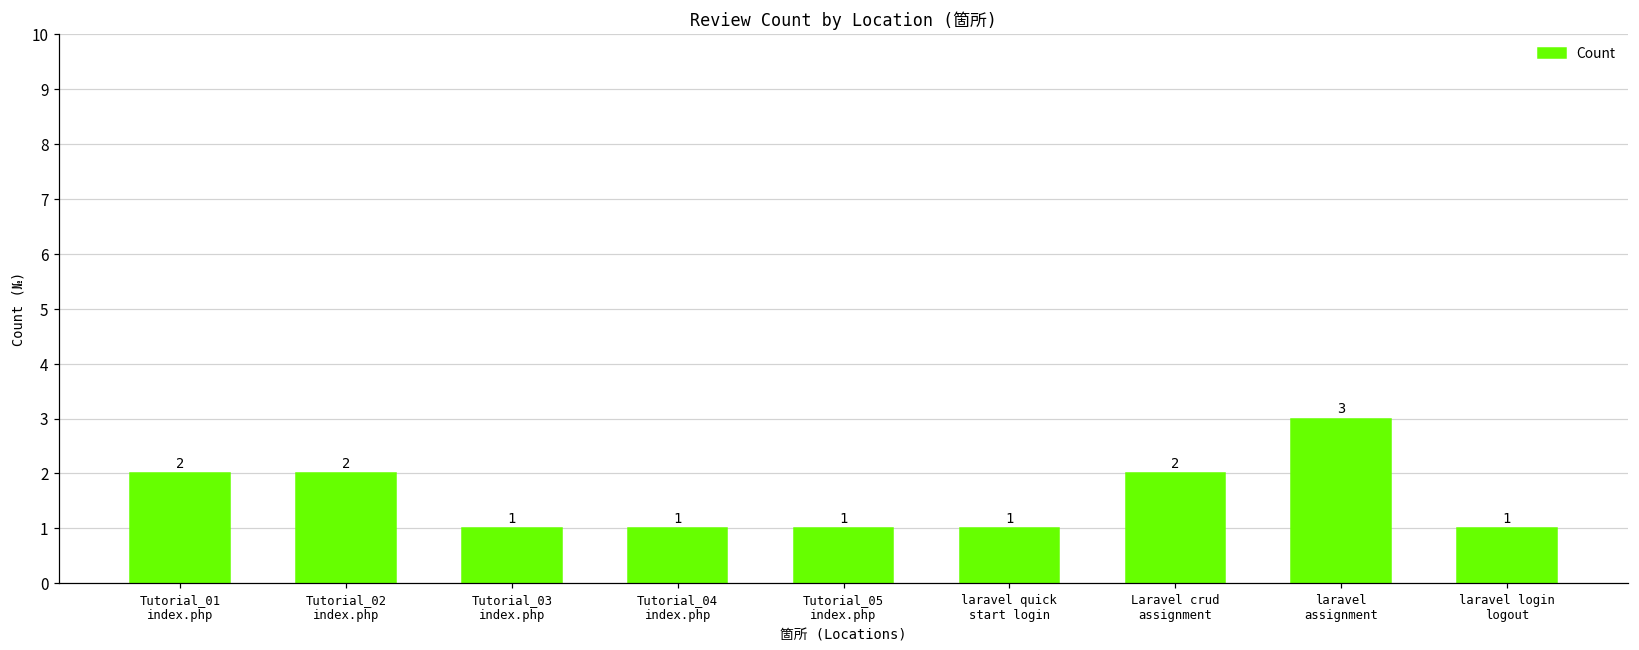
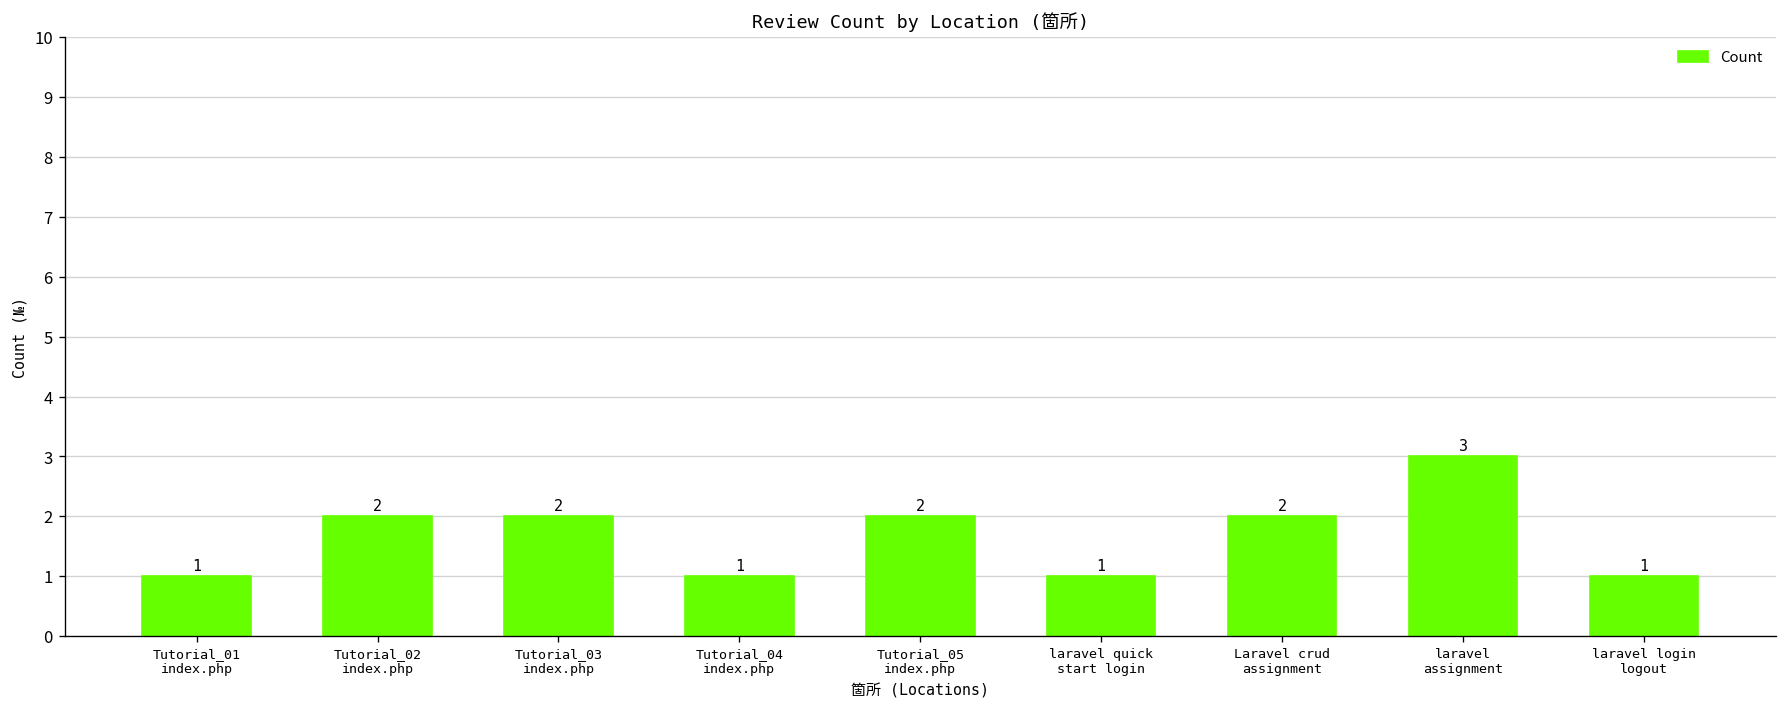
  {
-   "Tutorial_01 index.php": 2,
+   "Tutorial_01 index.php": 1,
    "Tutorial_02 index.php": 2,
-   "Tutorial_03 index.php": 1,
+   "Tutorial_03 index.php": 2,
    "Tutorial_04 index.php": 1,
-   "Tutorial_05 index.php": 1,
+   "Tutorial_05 index.php": 2,
    "laravel quick start login": 1,
    "Laravel crud assignment": 2,
    "laravel assignment": 3,
    "laravel login logout": 1
  }
